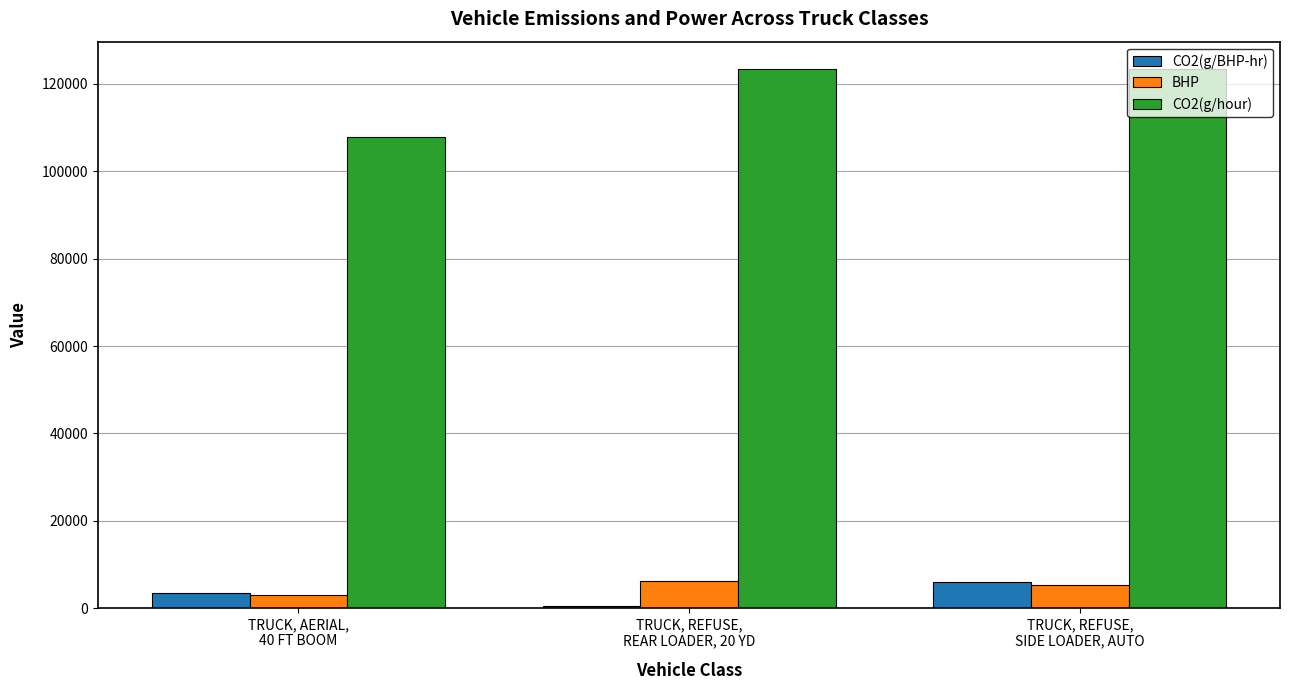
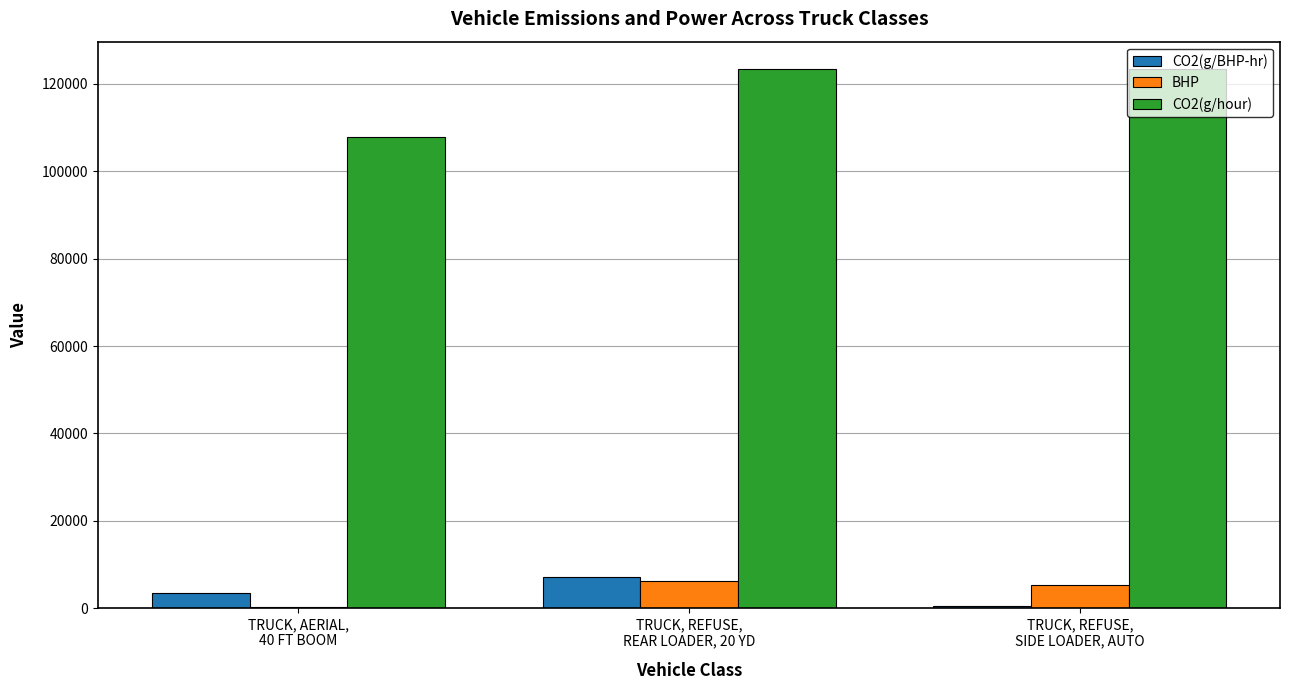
  {
    "CO2(g/BHP-hr)": {
      "TRUCK, AERIAL, 40 FT BOOM": 3000,
-     "TRUCK, REFUSE, REAR LOADER, 20 YD": 0,
-     "TRUCK, REFUSE, SIDE LOADER, AUTO": 6000
+     "TRUCK, REFUSE, REAR LOADER, 20 YD": 7000,
+     "TRUCK, REFUSE, SIDE LOADER, AUTO": 0
    },
    "BHP": {
-     "TRUCK, AERIAL, 40 FT BOOM": 3000,
+     "TRUCK, AERIAL, 40 FT BOOM": 0,
      "TRUCK, REFUSE, REAR LOADER, 20 YD": 6000,
      "TRUCK, REFUSE, SIDE LOADER, AUTO": 5000
    },
    "CO2(g/hour)": {
      "TRUCK, AERIAL, 40 FT BOOM": 108000,
      "TRUCK, REFUSE, REAR LOADER, 20 YD": 124000
    }
  }
